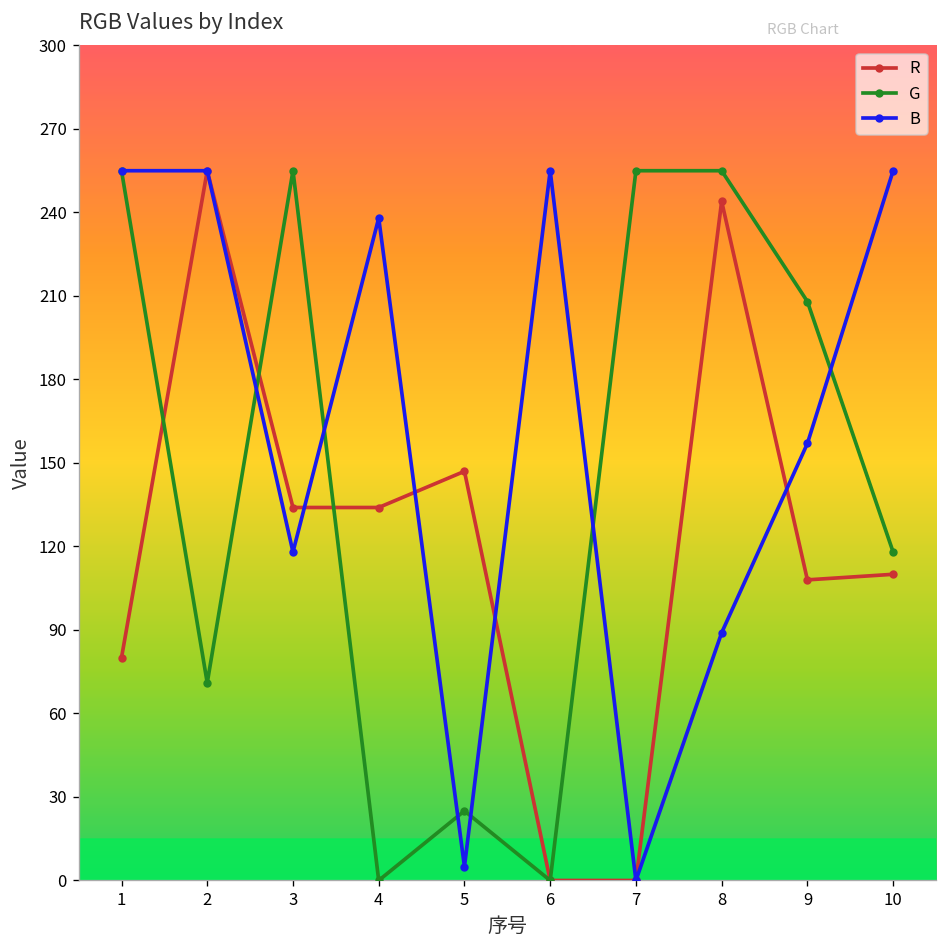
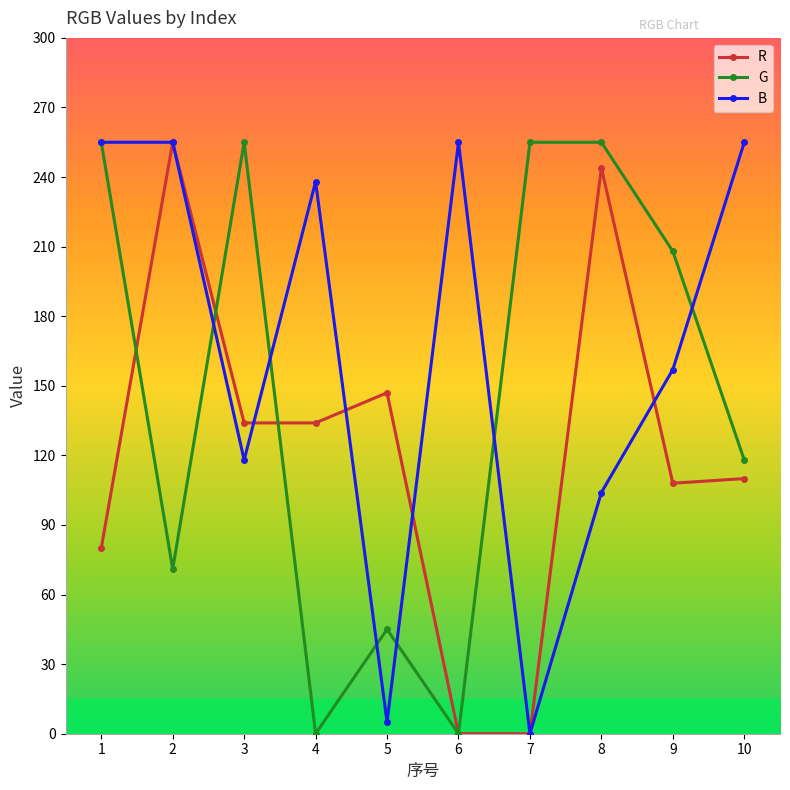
  {
    "R": {
      "1": 80,
      "3": 134,
      "4": 134,
      "5": 147,
      "8": 244,
      "9": 108,
      "10": 110
    },
    "G": {
      "2": 71,
      "3": 255,
-     "5": 25,
+     "5": 45,
      "7": 255,
      "8": 255,
      "9": 208,
      "10": 118
    },
    "B": {
      "3": 118,
      "4": 238,
      "6": 255,
-     "8": 89,
+     "8": 104,
      "9": 157,
      "10": 255
    }
  }
